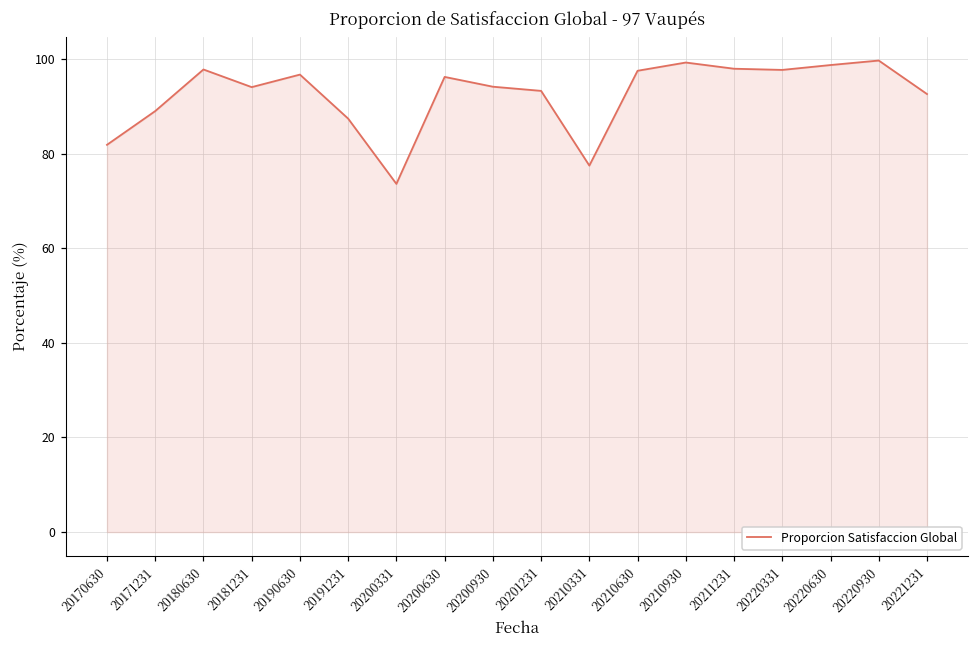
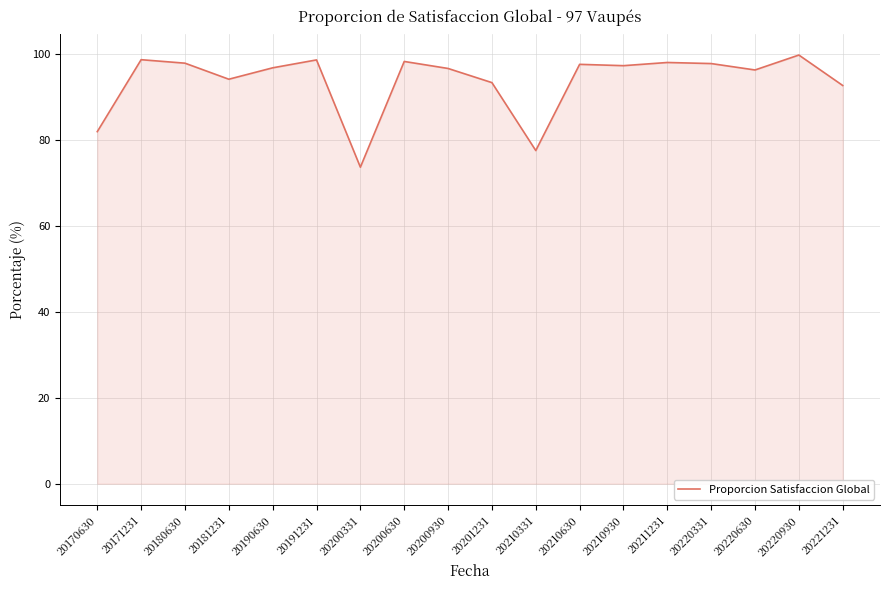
  {
    "20170630": 82,
-   "20171231": 89,
+   "20171231": 99,
    "20180630": 98,
    "20181231": 94,
    "20190630": 97,
-   "20191231": 87,
+   "20191231": 99,
    "20200331": 74,
-   "20200630": 96,
-   "20200930": 94,
+   "20200630": 98,
+   "20200930": 97,
    "20201231": 93,
    "20210331": 77,
    "20210630": 98,
-   "20210930": 99,
+   "20210930": 97,
    "20211231": 98,
    "20220331": 98,
-   "20220630": 99,
+   "20220630": 96,
    "20220930": 100,
    "20221231": 93
  }
